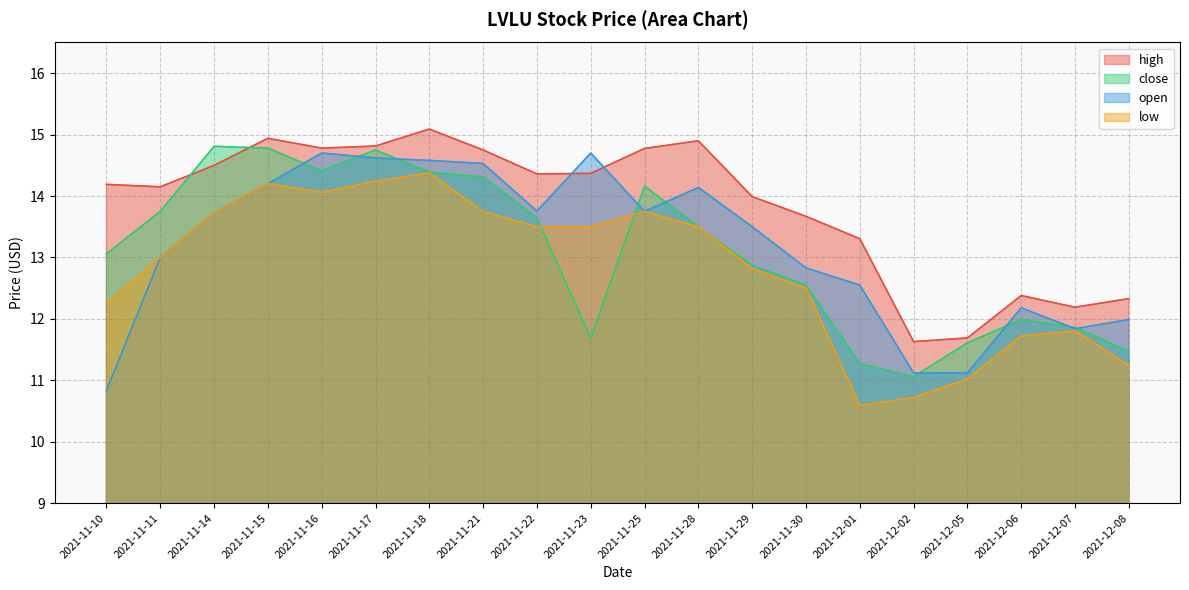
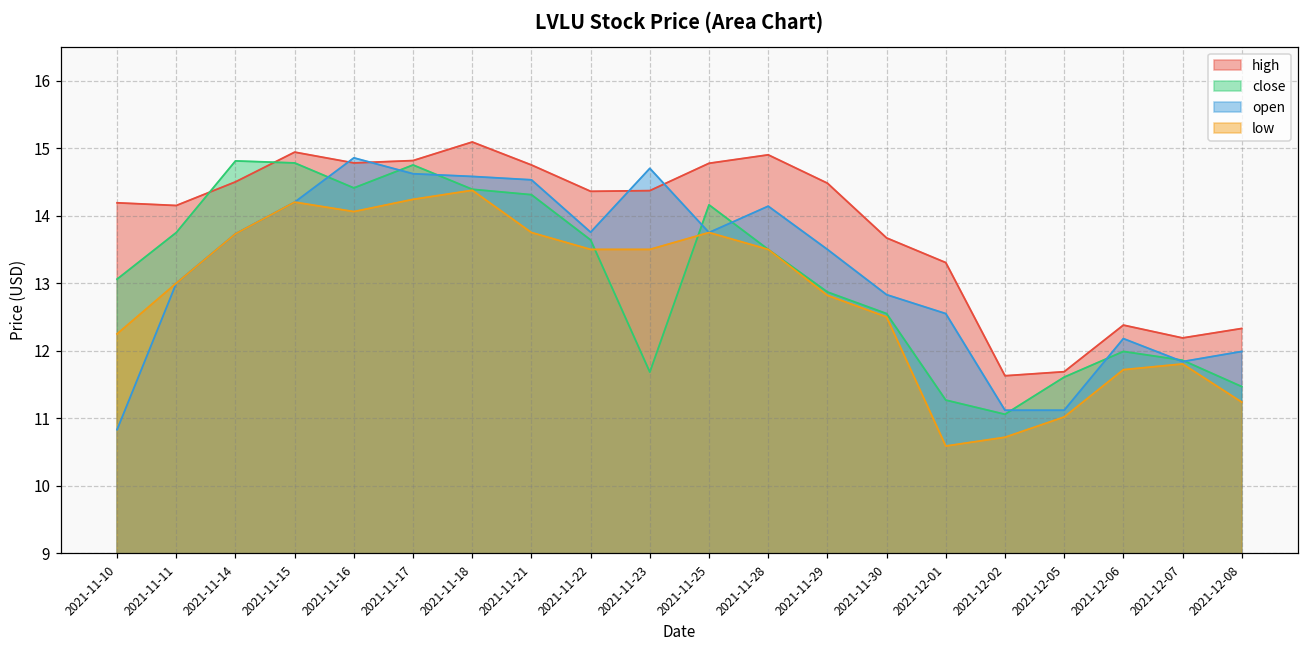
  {
    "high": {
      "2021-11-10": 14.2,
      "2021-11-11": 14.1,
      "2021-11-14": 14.5,
      "2021-11-15": 14.9,
      "2021-11-16": 14.8,
      "2021-11-17": 14.8,
      "2021-11-18": 15.1,
      "2021-11-21": 14.8,
      "2021-11-22": 14.4,
      "2021-11-23": 14.4,
      "2021-11-25": 14.8,
      "2021-11-28": 14.9,
-     "2021-11-29": 14.0,
+     "2021-11-29": 14.5,
      "2021-11-30": 13.7,
      "2021-12-01": 13.3,
      "2021-12-02": 11.6,
      "2021-12-05": 11.7,
      "2021-12-06": 12.4,
      "2021-12-07": 12.2,
      "2021-12-08": 12.3
    },
    "close": {
      "2021-11-10": 13.1,
      "2021-11-11": 13.8,
      "2021-11-14": 14.8,
      "2021-11-15": 14.8,
      "2021-11-16": 14.4,
      "2021-11-17": 14.8,
      "2021-11-21": 14.3,
      "2021-11-22": 13.6,
      "2021-11-23": 11.7,
      "2021-11-25": 14.2,
      "2021-11-29": 12.9,
      "2021-11-30": 12.6,
      "2021-12-01": 11.3,
      "2021-12-02": 11.1,
      "2021-12-05": 11.6,
      "2021-12-06": 12.0,
      "2021-12-08": 11.5
    },
    "open": {
      "2021-11-10": 10.8,
-     "2021-11-16": 14.7,
+     "2021-11-16": 14.9,
      "2021-11-17": 14.6,
      "2021-11-18": 14.6,
      "2021-11-21": 14.5,
      "2021-11-22": 13.8,
      "2021-11-23": 14.7,
      "2021-11-28": 14.1,
      "2021-11-29": 13.5,
      "2021-11-30": 12.8,
      "2021-12-01": 12.6,
      "2021-12-02": 11.1,
      "2021-12-05": 11.1,
      "2021-12-06": 12.2,
      "2021-12-08": 12.0
    },
    "low": {
      "2021-11-10": 12.3,
      "2021-11-16": 14.1,
      "2021-11-17": 14.2,
      "2021-11-21": 13.8,
      "2021-11-22": 13.5,
      "2021-11-23": 13.5,
      "2021-11-29": 12.8,
      "2021-11-30": 12.5,
      "2021-12-01": 10.6,
      "2021-12-02": 10.7,
      "2021-12-05": 11.0,
      "2021-12-06": 11.7,
      "2021-12-08": 11.2
    }
  }
